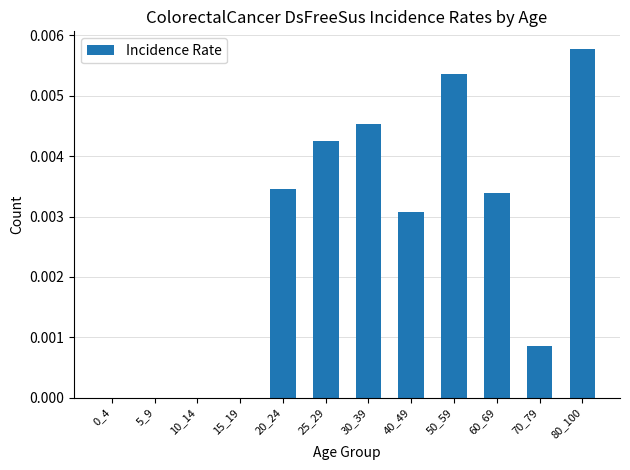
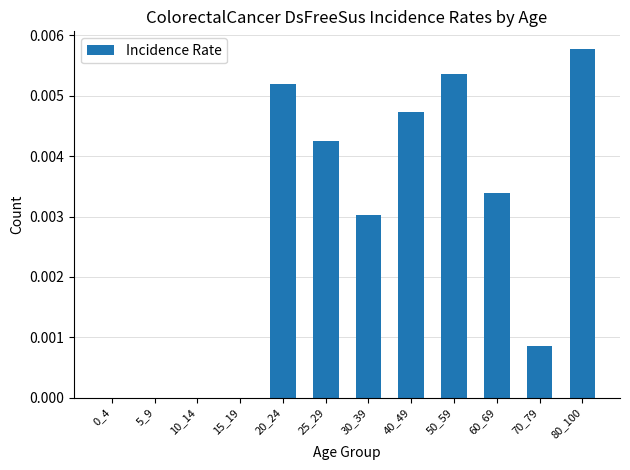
  {
    "0_4": 0.0000,
    "5_9": 0.0000,
    "10_14": 0.0000,
    "15_19": 0.0000,
-   "20_24": 0.0035,
+   "20_24": 0.0052,
    "25_29": 0.0043,
-   "30_39": 0.0045,
-   "40_49": 0.0031,
+   "30_39": 0.0030,
+   "40_49": 0.0047,
    "50_59": 0.0054,
    "60_69": 0.0034,
    "70_79": 0.0009,
    "80_100": 0.0058
  }
